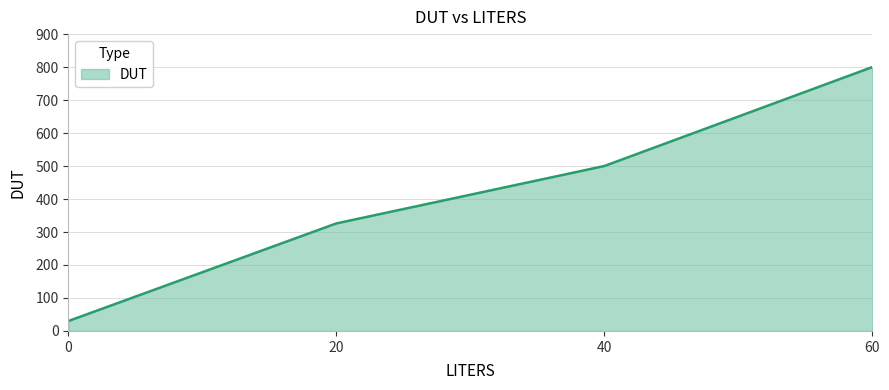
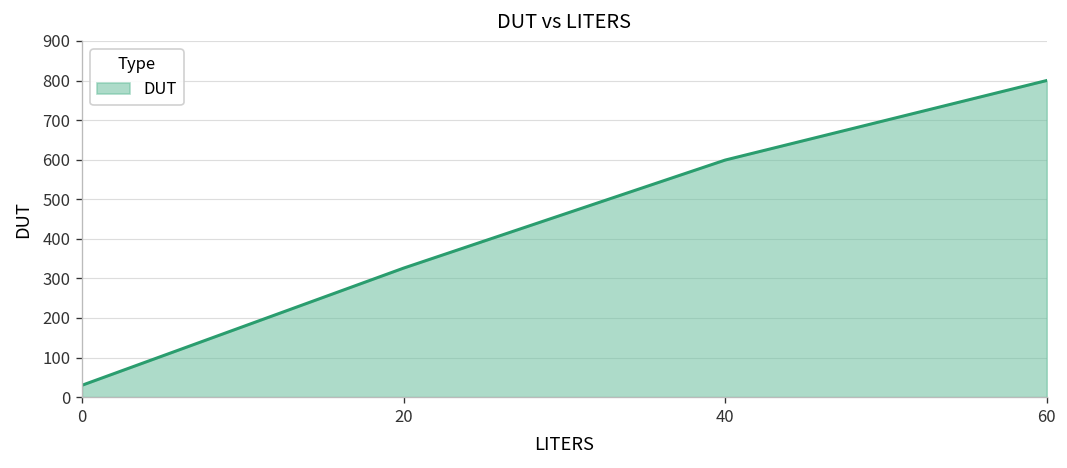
  {
    "0": 30,
    "20": 330,
-   "40": 500,
+   "40": 600,
    "60": 800
  }
